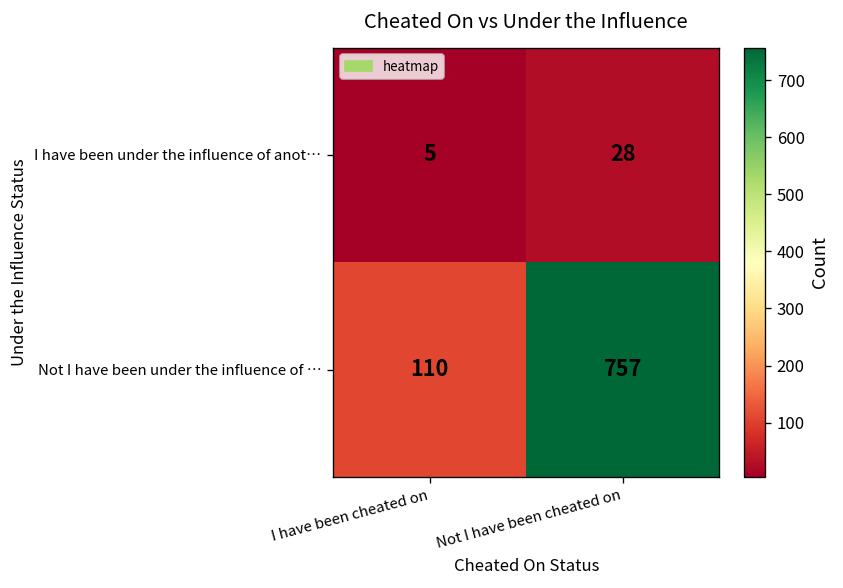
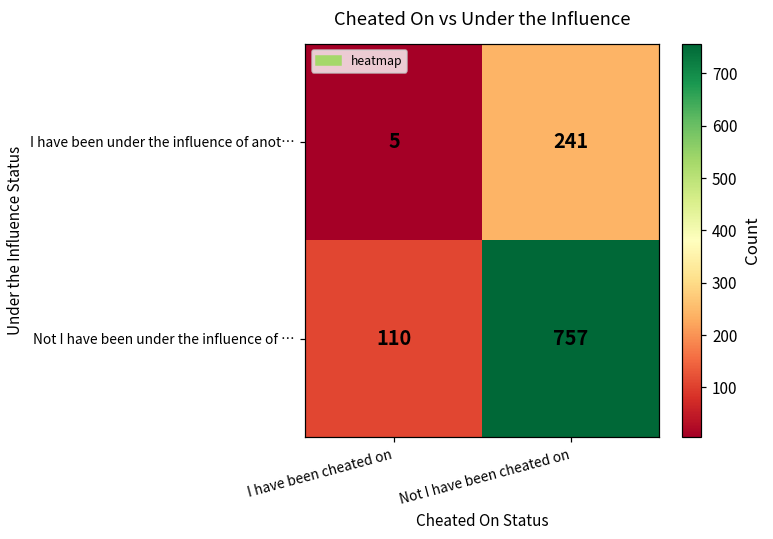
  {
    "I have been under the influence of anot…": {
      "I have been cheated on": 5,
-     "Not I have been cheated on": 28
+     "Not I have been cheated on": 241
    },
    "Not I have been under the influence of …": {
      "I have been cheated on": 110,
      "Not I have been cheated on": 757
    }
  }
